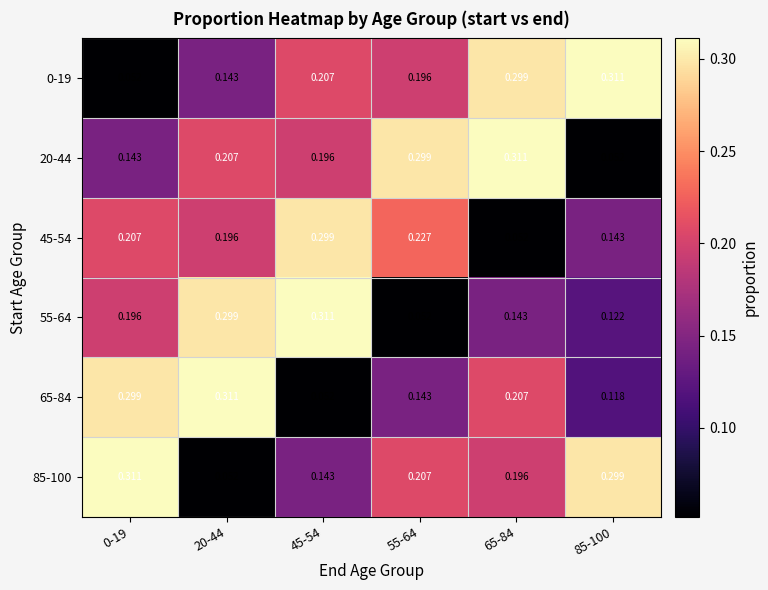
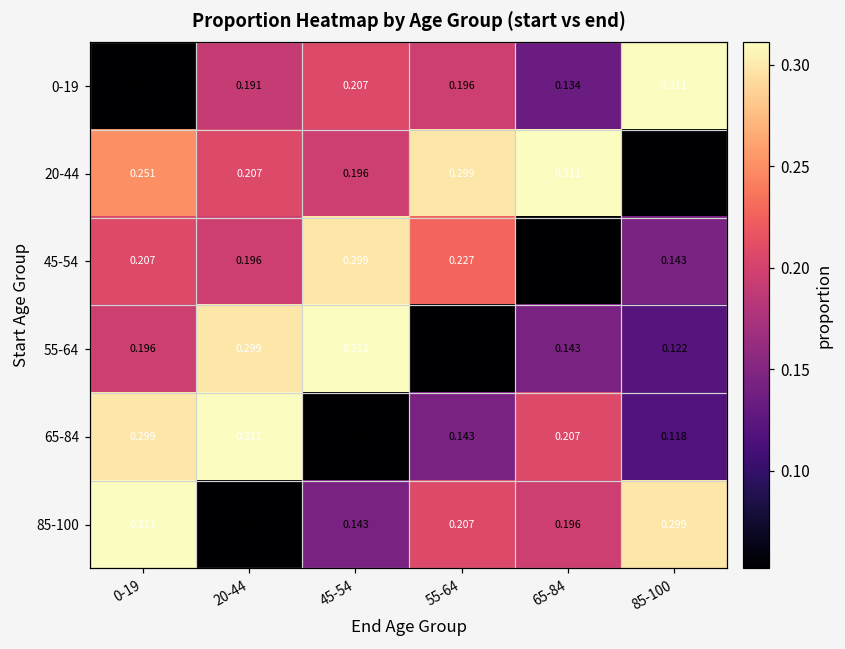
  {
    "0-19": {
-     "20-44": 0.143,
+     "20-44": 0.191,
      "45-54": 0.207,
      "55-64": 0.196,
-     "65-84": 0.299,
+     "65-84": 0.134,
      "85-100": 0.311
    },
    "20-44": {
-     "0-19": 0.143,
+     "0-19": 0.251,
      "20-44": 0.207,
      "45-54": 0.196,
      "55-64": 0.299,
      "65-84": 0.311
    },
    "45-54": {
      "0-19": 0.207,
      "20-44": 0.196,
      "45-54": 0.299,
      "55-64": 0.227,
      "85-100": 0.143
    },
    "55-64": {
      "0-19": 0.196,
      "20-44": 0.299,
      "45-54": 0.311,
      "65-84": 0.143,
      "85-100": 0.122
    },
    "65-84": {
      "0-19": 0.299,
      "20-44": 0.311,
      "55-64": 0.143,
      "65-84": 0.207,
      "85-100": 0.118
    },
    "85-100": {
      "0-19": 0.311,
      "45-54": 0.143,
      "55-64": 0.207,
      "65-84": 0.196,
      "85-100": 0.299
    }
  }
